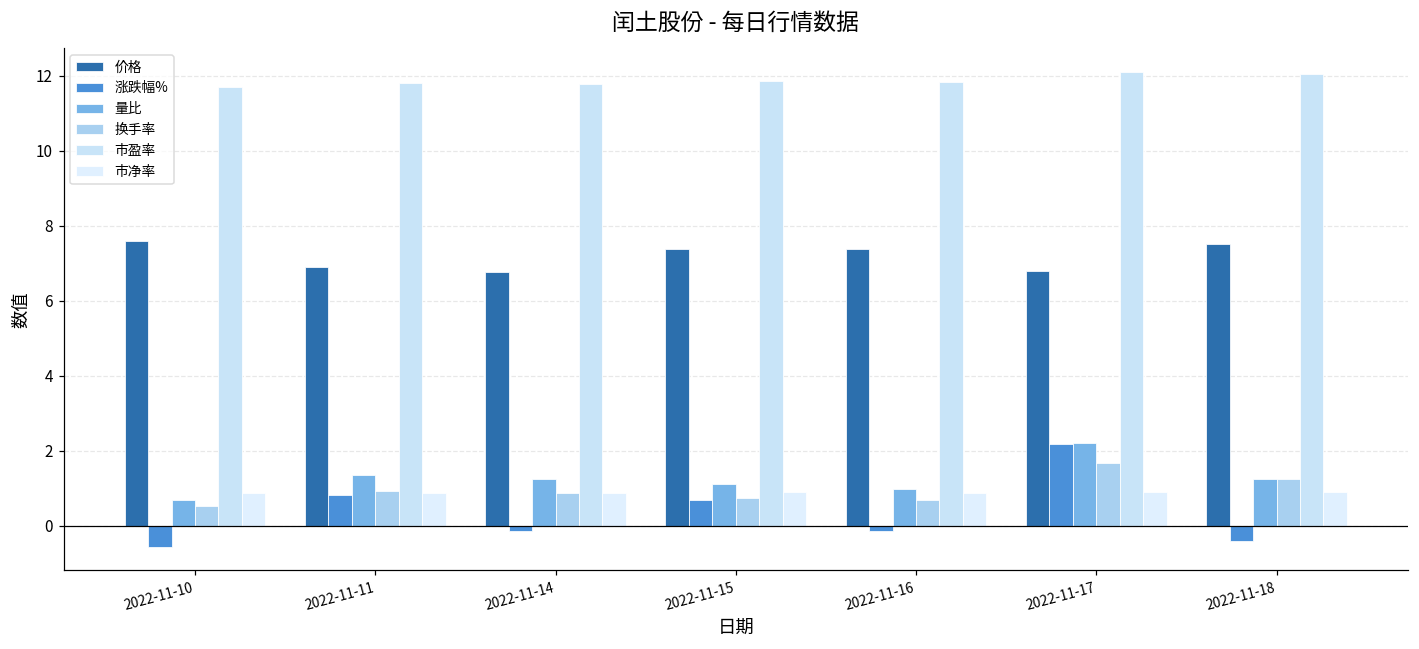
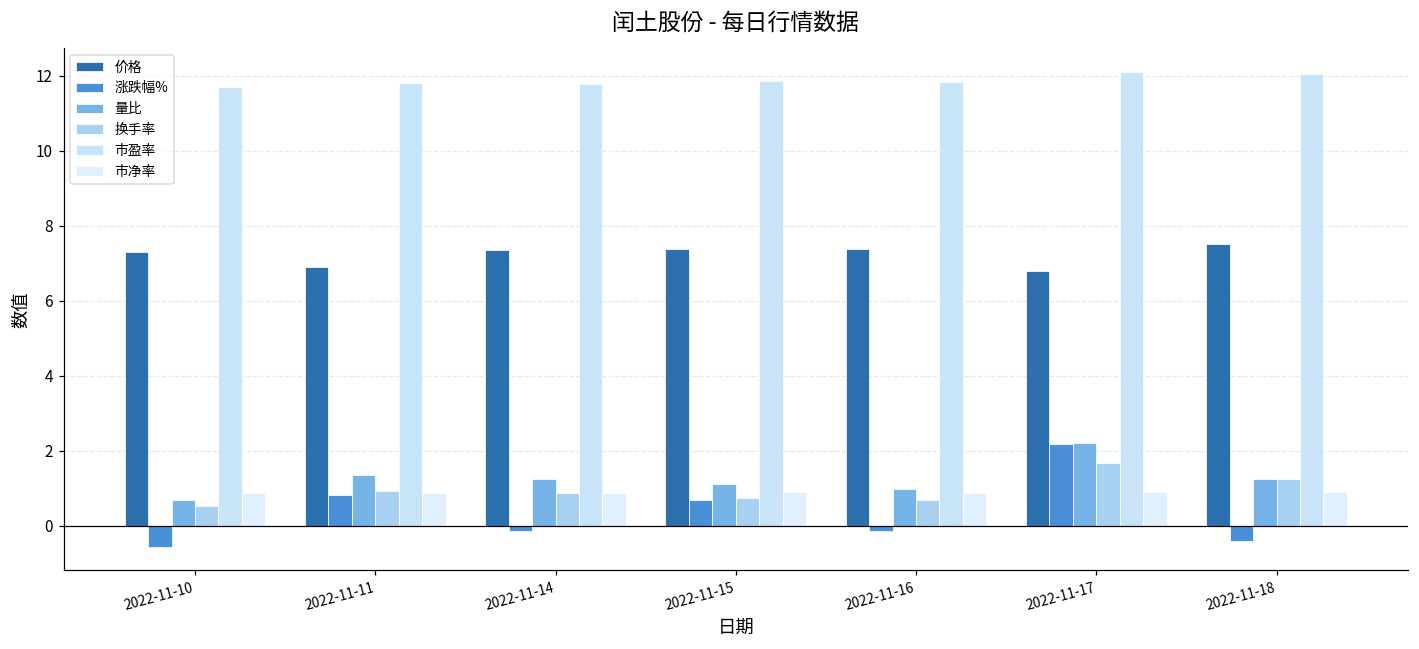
  {
    "价格": {
-     "2022-11-10": 7.6,
+     "2022-11-10": 7.3,
      "2022-11-11": 6.9,
-     "2022-11-14": 6.8,
+     "2022-11-14": 7.3,
      "2022-11-15": 7.4,
      "2022-11-16": 7.4,
      "2022-11-17": 6.8,
      "2022-11-18": 7.5
    }
  }
